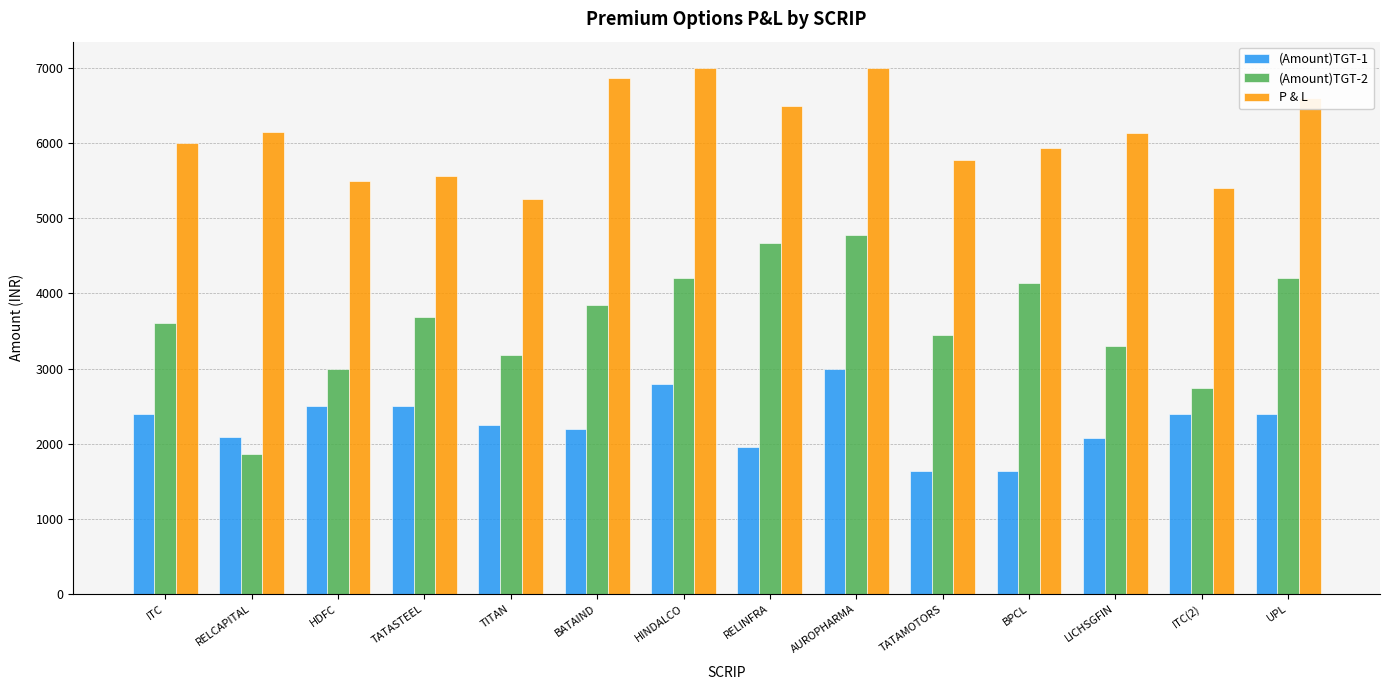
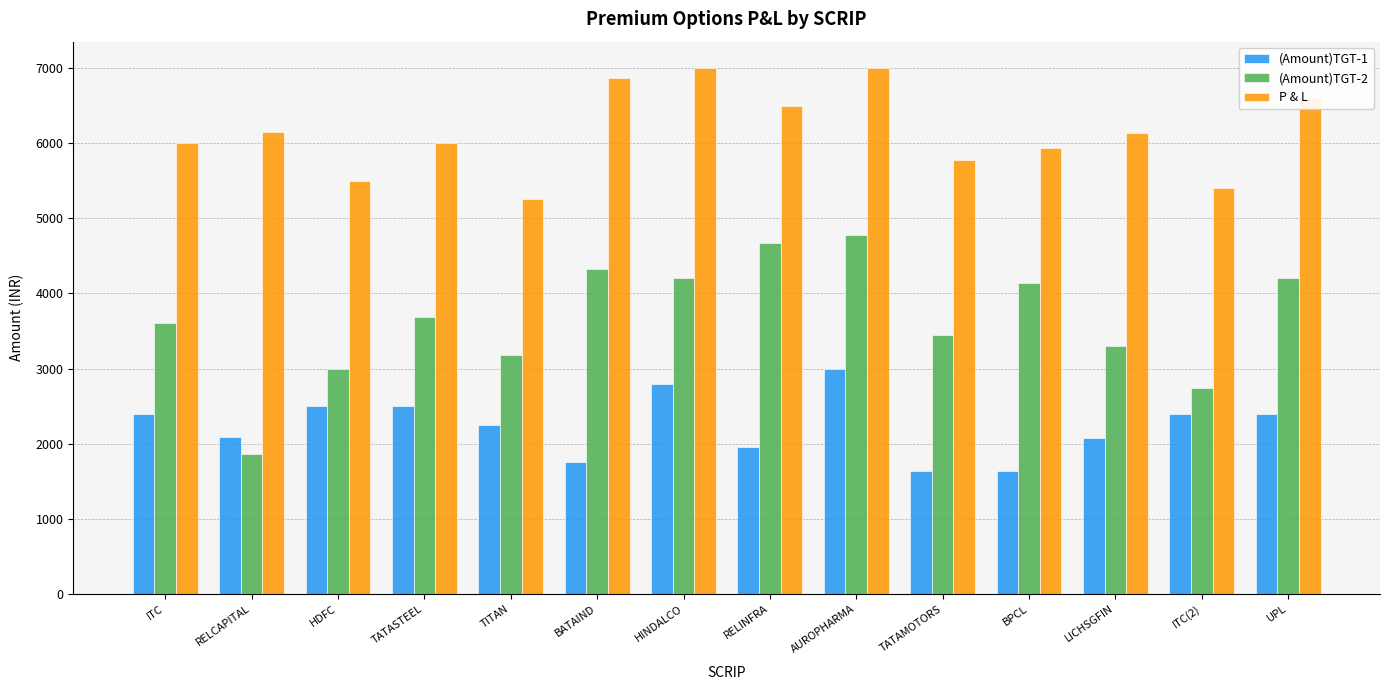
  {
    "(Amount)TGT-1": {
      "ITC": 2400,
      "RELCAPITAL": 2100,
      "HDFC": 2500,
      "TATASTEEL": 2500,
      "TITAN": 2300,
-     "BATAIND": 2200,
+     "BATAIND": 1800,
      "HINDALCO": 2800,
      "RELINFRA": 2000,
      "AUROPHARMA": 3000,
      "TATAMOTORS": 1600,
      "BPCL": 1600,
      "LICHSGFIN": 2100,
      "ITC(2)": 2400,
      "UPL": 2400
    },
    "(Amount)TGT-2": {
      "ITC": 3600,
      "RELCAPITAL": 1900,
      "HDFC": 3000,
      "TATASTEEL": 3700,
      "TITAN": 3200,
-     "BATAIND": 3900,
+     "BATAIND": 4300,
      "HINDALCO": 4200,
      "RELINFRA": 4700,
      "AUROPHARMA": 4800,
      "TATAMOTORS": 3500,
      "BPCL": 4100,
      "LICHSGFIN": 3300,
      "ITC(2)": 2700,
      "UPL": 4200
    },
    "P & L": {
      "ITC": 6000,
      "RELCAPITAL": 6200,
      "HDFC": 5500,
-     "TATASTEEL": 5600,
+     "TATASTEEL": 6000,
      "TITAN": 5300,
      "BATAIND": 6900,
      "HINDALCO": 7000,
      "RELINFRA": 6500,
      "AUROPHARMA": 7000,
      "TATAMOTORS": 5800,
      "BPCL": 5900,
      "LICHSGFIN": 6100,
      "ITC(2)": 5400
    }
  }
